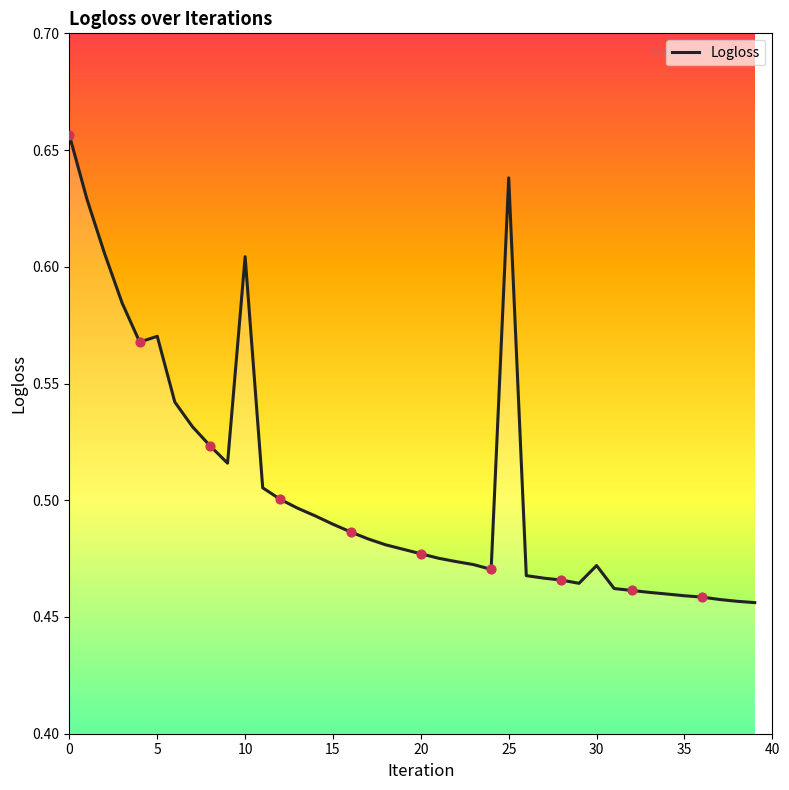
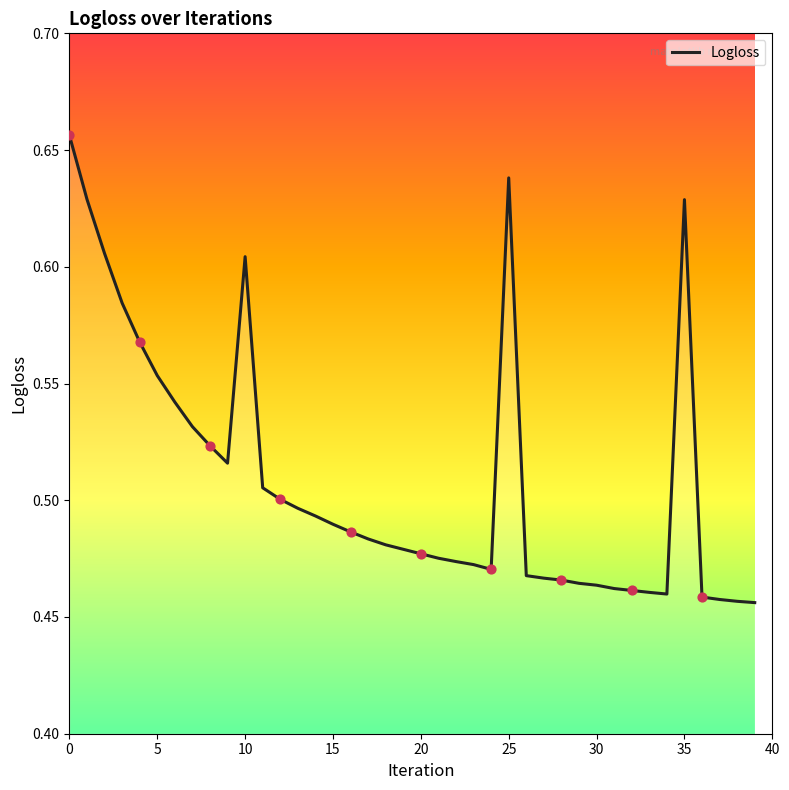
  {
    "Logloss": {
-     "5": 0.570,
+     "5": 0.553,
      "10": 0.604,
      "15": 0.490,
      "25": 0.638,
-     "30": 0.472,
-     "35": 0.459
+     "30": 0.464,
+     "35": 0.629
    }
  }
